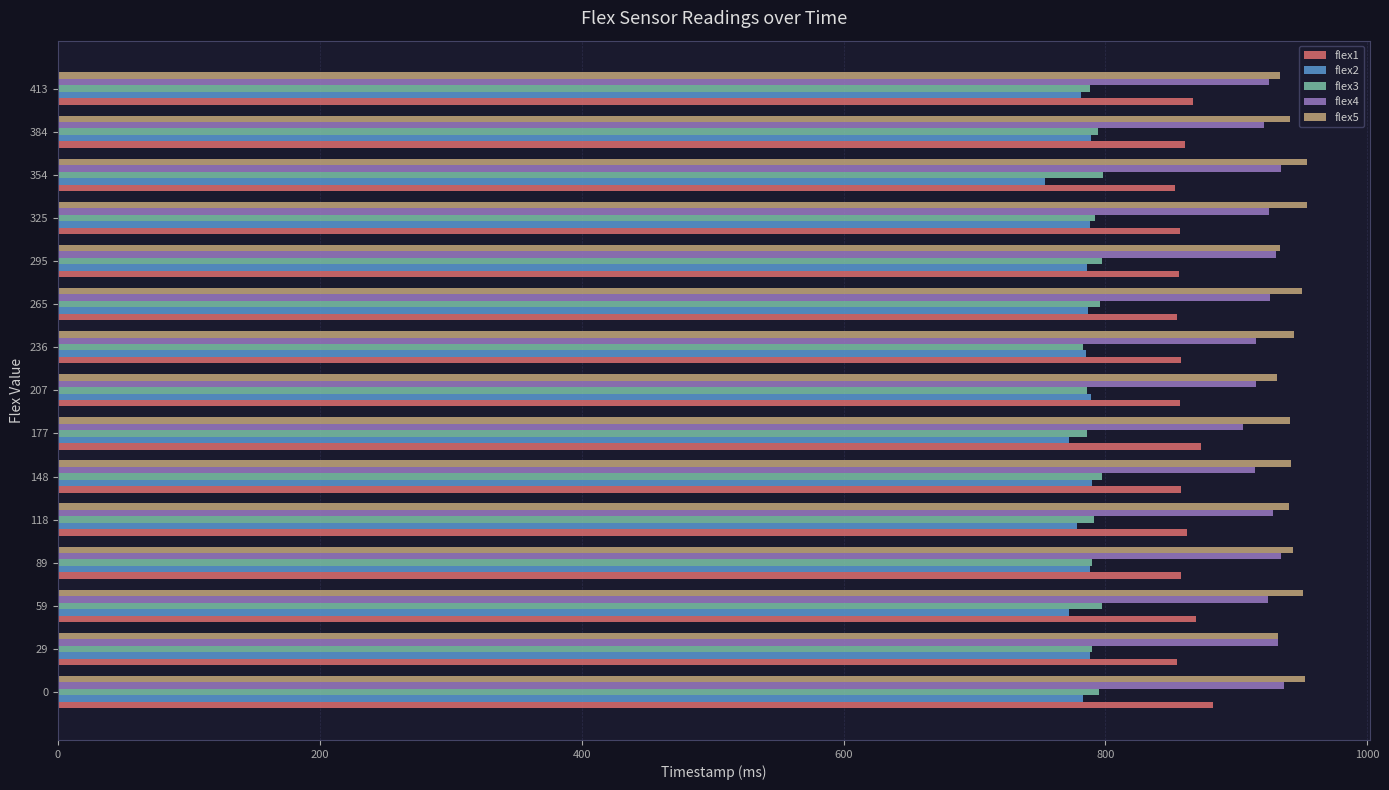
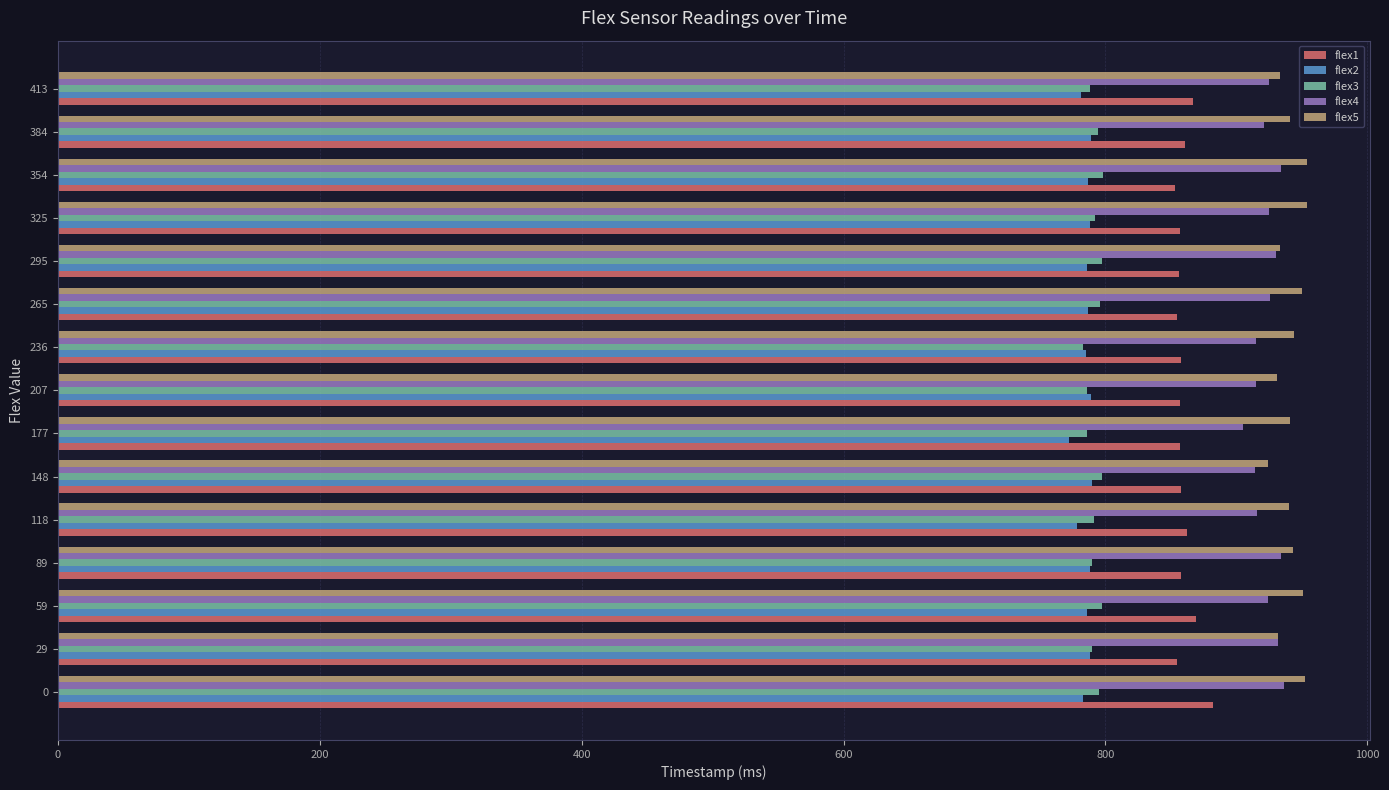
  {
    "flex1": {
      "413": 867,
      "384": 861,
      "354": 853,
      "325": 857,
      "295": 856,
      "265": 855,
      "236": 858,
      "207": 857,
-     "177": 873,
+     "177": 857,
      "148": 858,
      "118": 862,
      "89": 858,
      "59": 869,
      "29": 855,
      "0": 882
    },
    "flex2": {
      "413": 781,
      "384": 789,
-     "354": 754,
+     "354": 787,
      "325": 788,
      "295": 786,
      "265": 787,
      "236": 785,
      "207": 789,
      "177": 772,
      "148": 790,
      "118": 778,
      "89": 788,
-     "59": 772,
+     "59": 786,
      "29": 788,
      "0": 783
    },
    "flex3": {
      "413": 788,
      "384": 794,
      "354": 798,
      "325": 792,
      "295": 797,
      "265": 796,
      "236": 783,
      "207": 786,
      "177": 786,
      "148": 797,
      "118": 791,
      "89": 790,
      "59": 797,
      "29": 790,
      "0": 795
    },
    "flex4": {
      "413": 925,
      "384": 921,
      "354": 934,
      "325": 925,
      "295": 930,
      "265": 926,
      "236": 915,
      "207": 915,
      "177": 905,
      "148": 914,
-     "118": 928,
+     "118": 916,
      "89": 934,
      "59": 924,
      "29": 932,
      "0": 936
    },
    "flex5": {
      "413": 933,
      "384": 941,
      "354": 954,
      "325": 954,
      "295": 933,
      "265": 950,
      "236": 944,
      "207": 931,
      "177": 941,
-     "148": 942,
+     "148": 924,
      "118": 940,
      "89": 943,
      "59": 951,
      "29": 932,
      "0": 952
    }
  }
